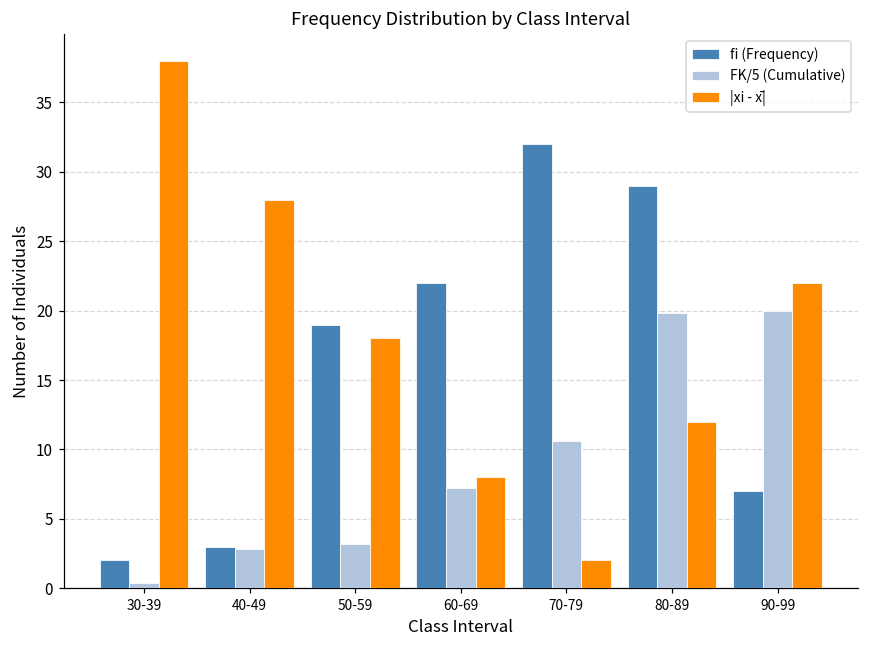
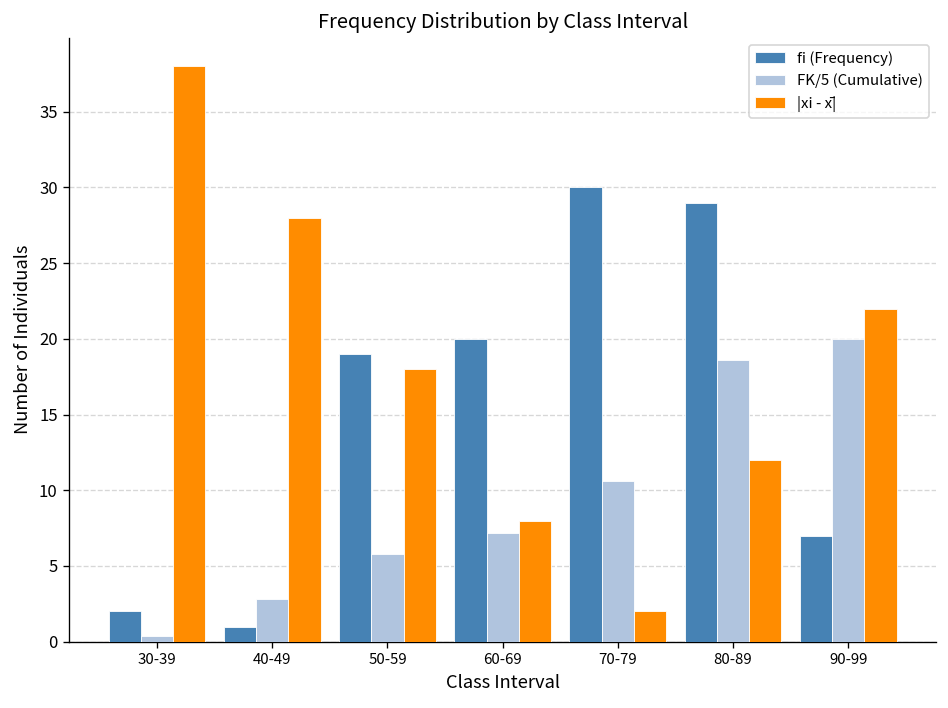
  {
    "fi (Frequency)": {
      "30-39": 2,
-     "40-49": 3,
+     "40-49": 1,
      "50-59": 19,
-     "60-69": 22,
-     "70-79": 32,
+     "60-69": 20,
+     "70-79": 30,
      "80-89": 29,
      "90-99": 7
    },
    "FK/5 (Cumulative)": {
      "30-39": 0.4,
      "40-49": 2.8,
-     "50-59": 3.2,
+     "50-59": 5.8,
      "60-69": 7.2,
      "70-79": 10.6,
-     "80-89": 19.8,
+     "80-89": 18.6,
      "90-99": 20.0
    },
    "|xi - x̄|": {
      "30-39": 38.0,
      "40-49": 28.0,
      "50-59": 18.0,
      "60-69": 8.0,
      "70-79": 2.0,
      "80-89": 12.0,
      "90-99": 22.0
    }
  }
